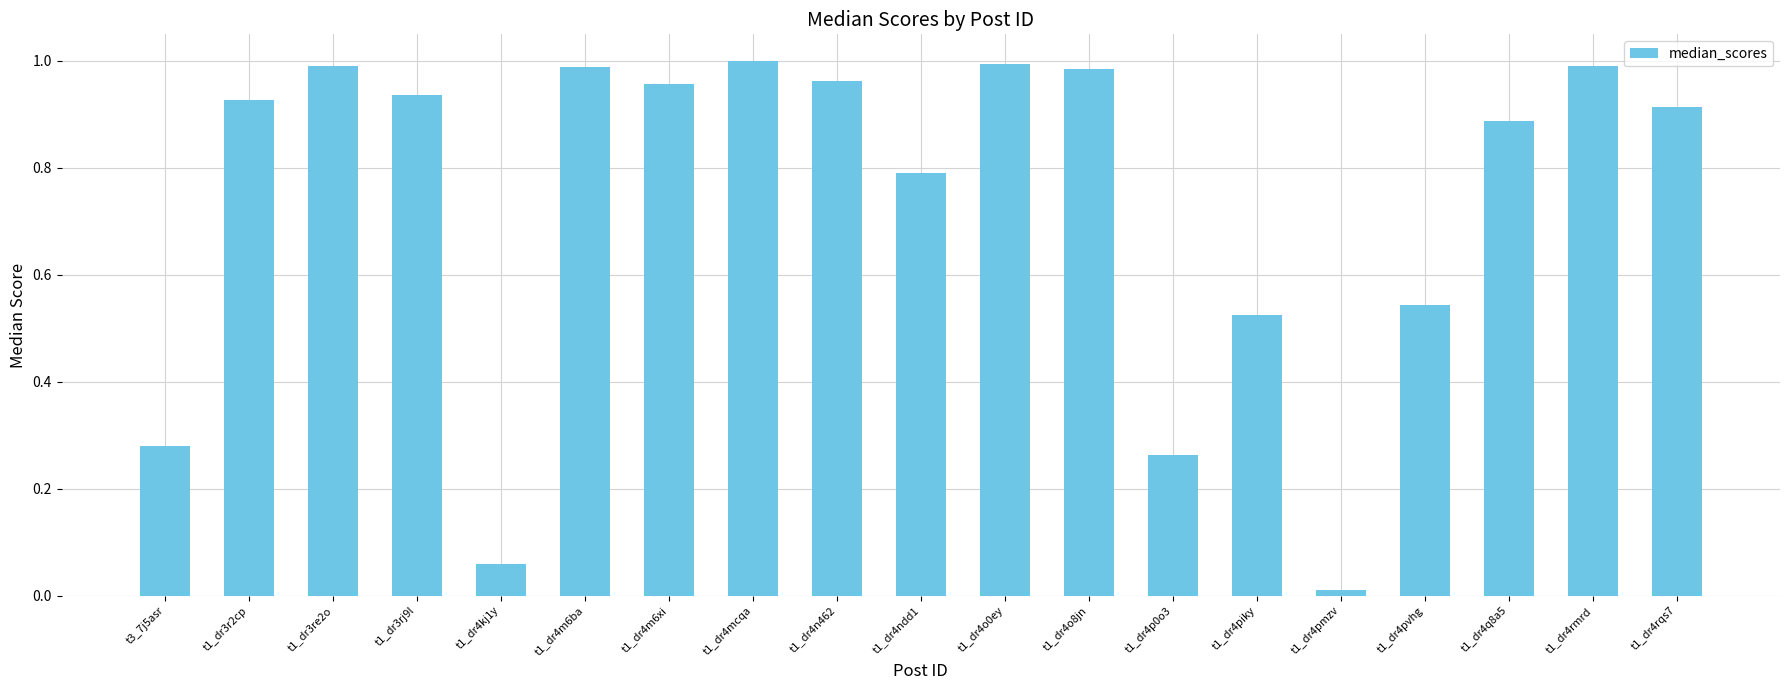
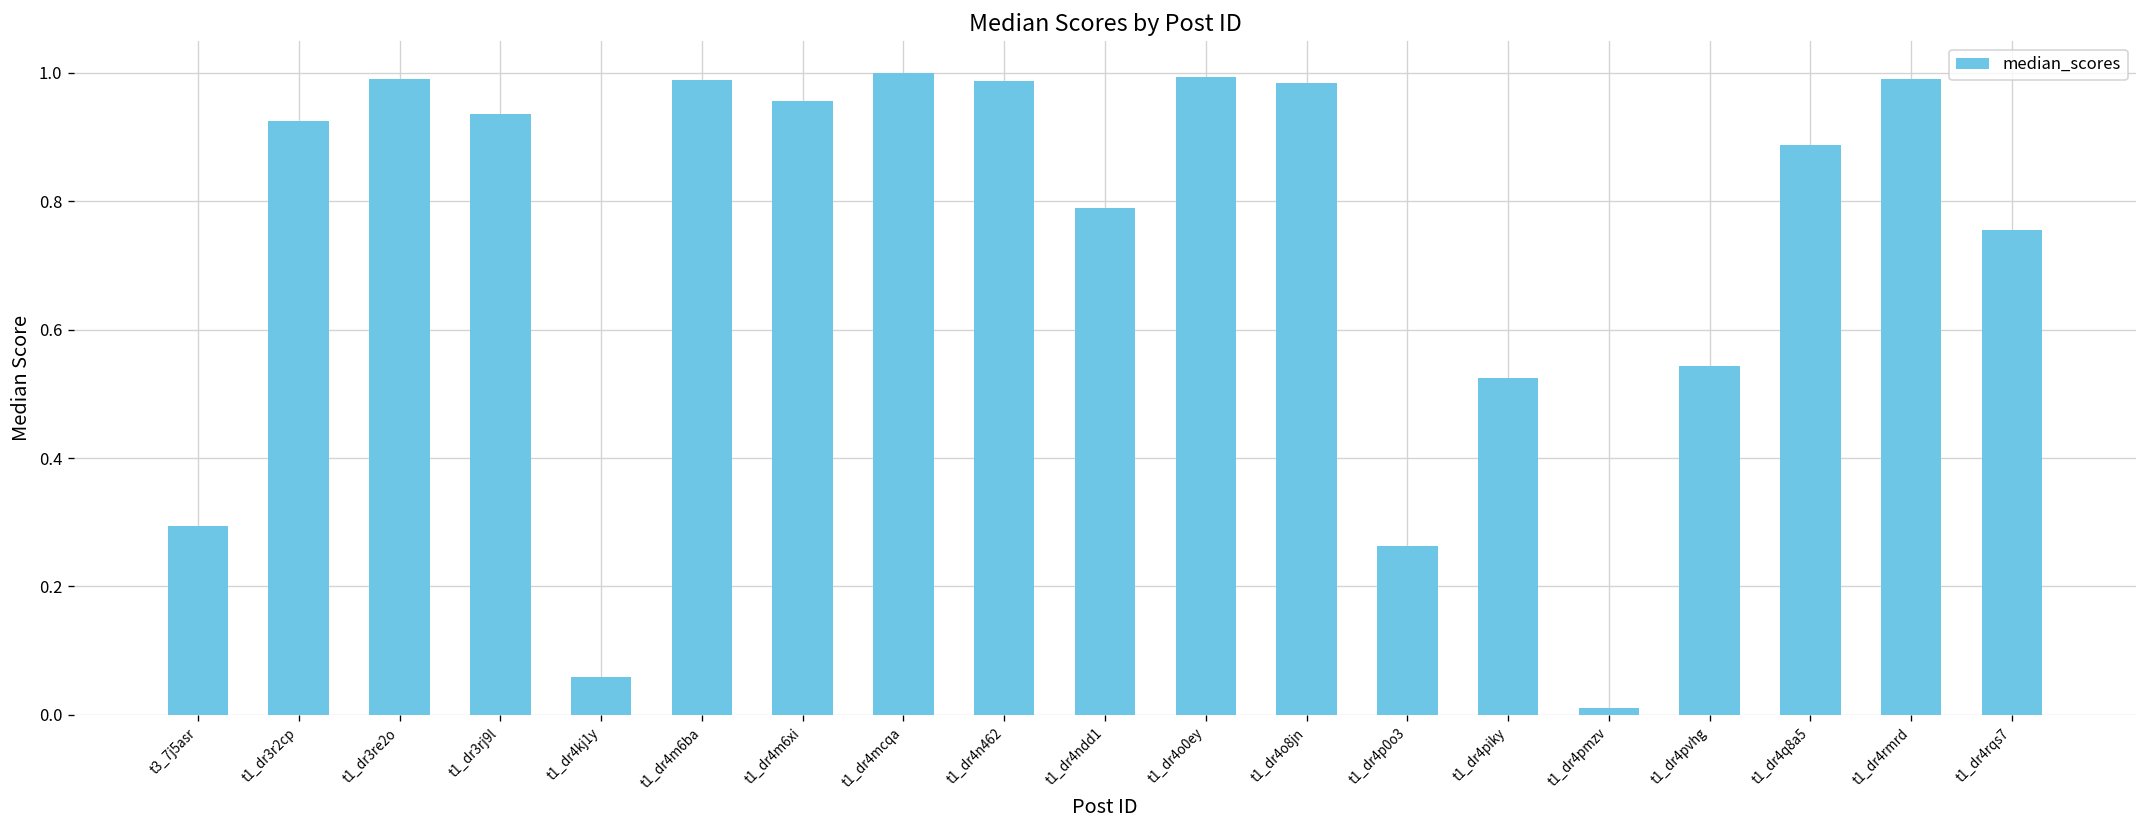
  {
-   "t3_7j5asr": 0.28,
+   "t3_7j5asr": 0.29,
    "t1_dr3r2cp": 0.93,
    "t1_dr3re2o": 0.99,
    "t1_dr3rj9l": 0.94,
    "t1_dr4kj1y": 0.06,
    "t1_dr4m6ba": 0.99,
    "t1_dr4m6xi": 0.96,
    "t1_dr4mcqa": 1.00,
-   "t1_dr4n462": 0.96,
+   "t1_dr4n462": 0.99,
    "t1_dr4ndd1": 0.79,
    "t1_dr4o0ey": 0.99,
    "t1_dr4o8jn": 0.98,
    "t1_dr4p0o3": 0.26,
    "t1_dr4piky": 0.52,
    "t1_dr4pmzv": 0.01,
    "t1_dr4pvhg": 0.54,
    "t1_dr4q8a5": 0.89,
    "t1_dr4rmrd": 0.99,
-   "t1_dr4rqs7": 0.91
+   "t1_dr4rqs7": 0.76
  }
